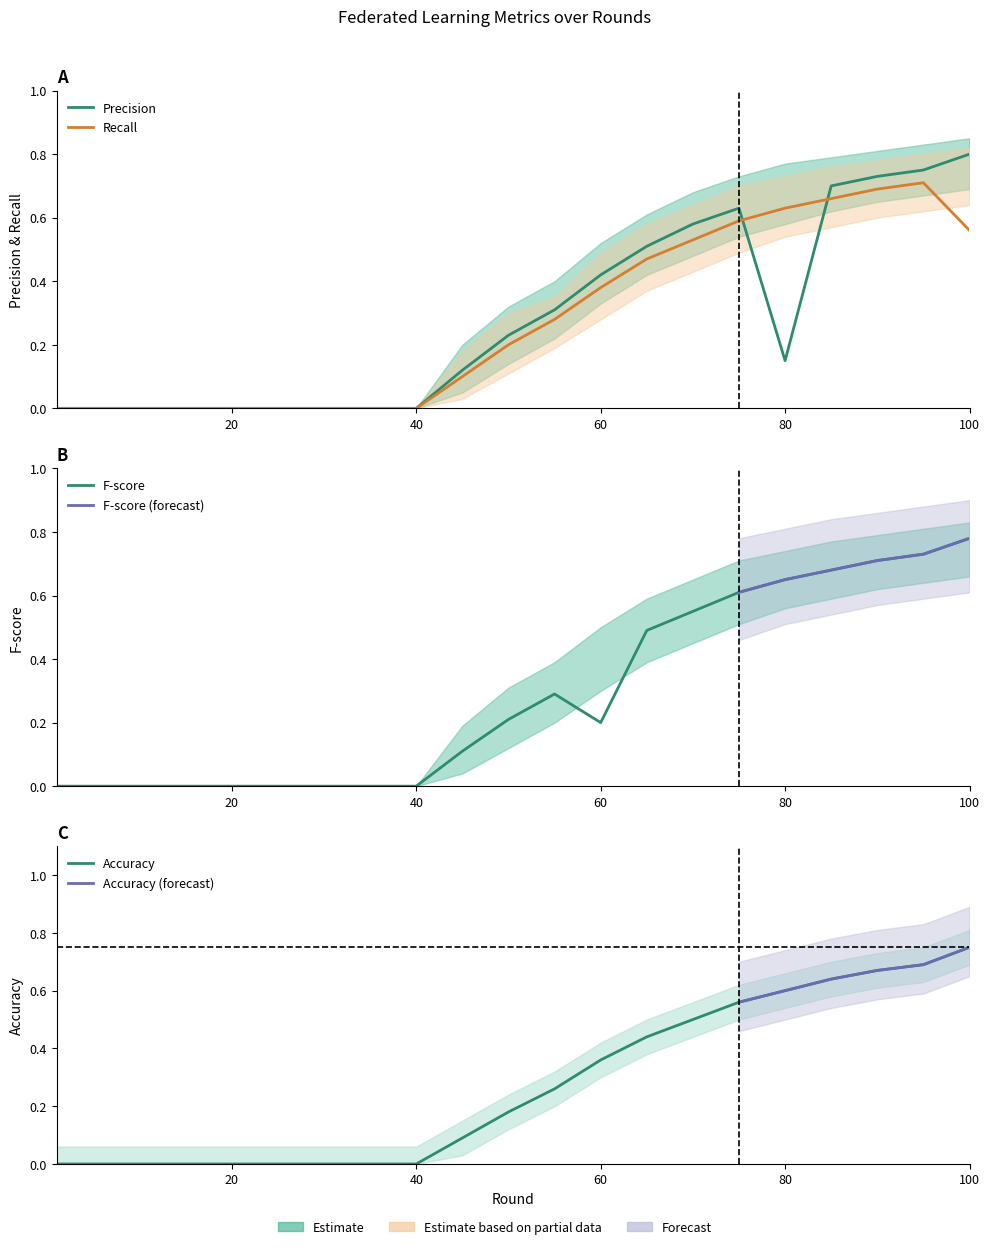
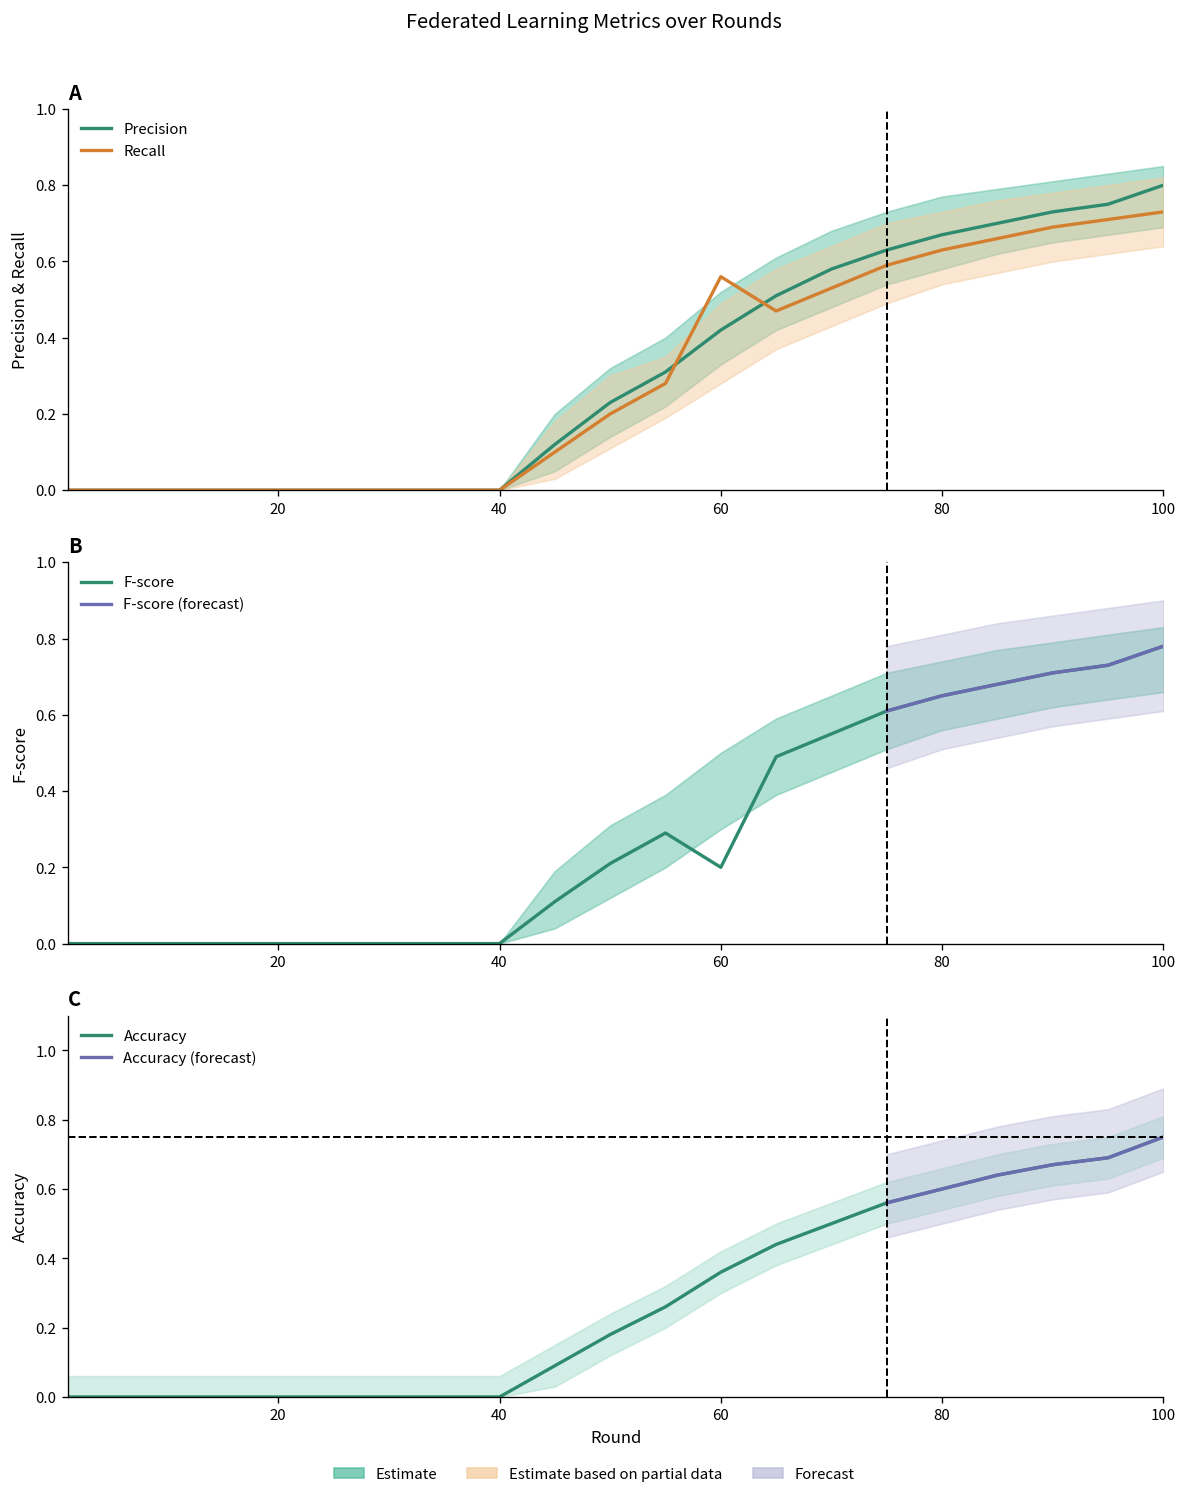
  {
    "A": {
      "Precision": {
        "60": 0.42,
-       "80": 0.15,
+       "80": 0.67,
        "100": 0.80
      },
      "Recall": {
-       "60": 0.38,
+       "60": 0.56,
        "80": 0.63,
-       "100": 0.56
+       "100": 0.73
      }
    },
    "B": {
      "F-score": {
        "60": 0.20
      }
    },
    "C": {
      "Accuracy": {
        "20": 0.00,
        "40": 0.00,
        "60": 0.36
      }
    }
  }
